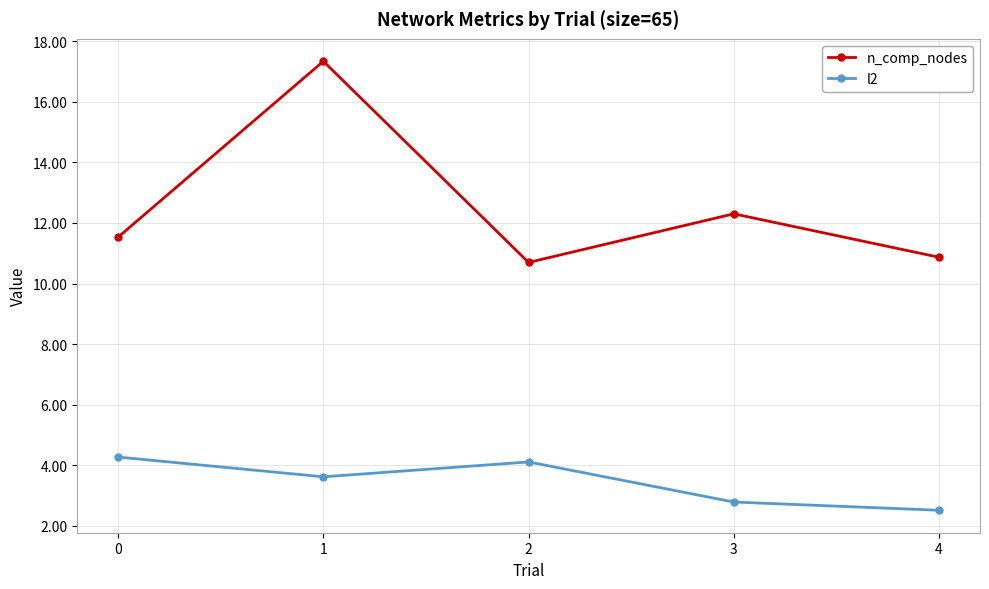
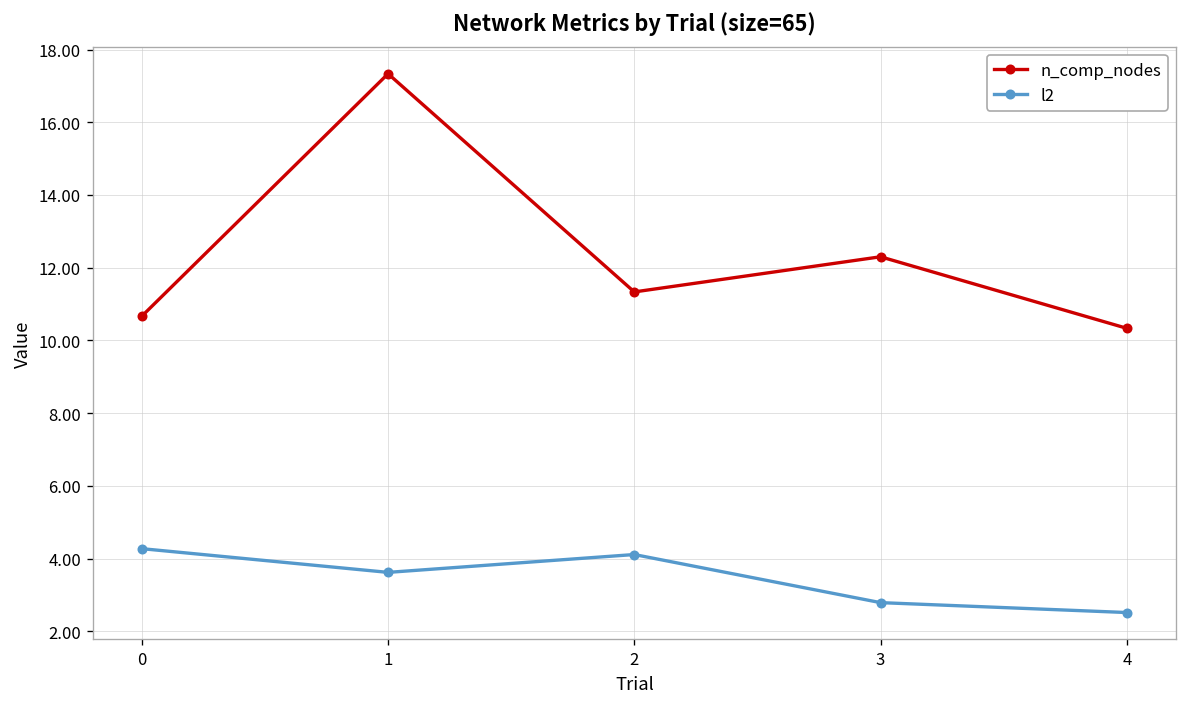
  {
    "n_comp_nodes": {
-     "0": 11.5,
+     "0": 10.7,
      "1": 17.3,
-     "2": 10.7,
+     "2": 11.3,
      "3": 12.3,
-     "4": 10.9
+     "4": 10.3
    },
    "l2": {
      "0": 4.3,
      "1": 3.6,
      "2": 4.1,
      "3": 2.8,
      "4": 2.5
    }
  }
